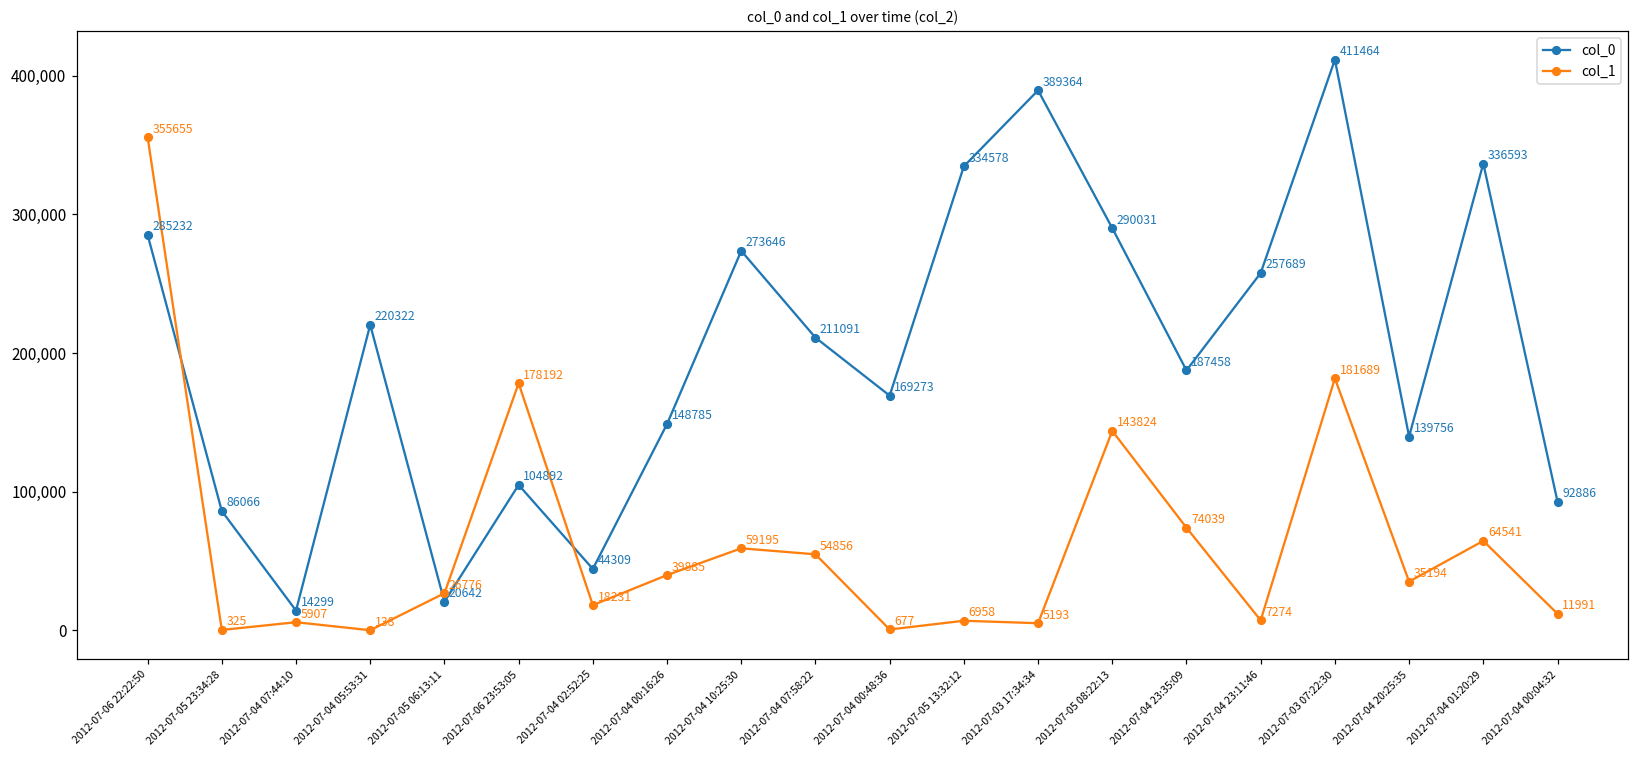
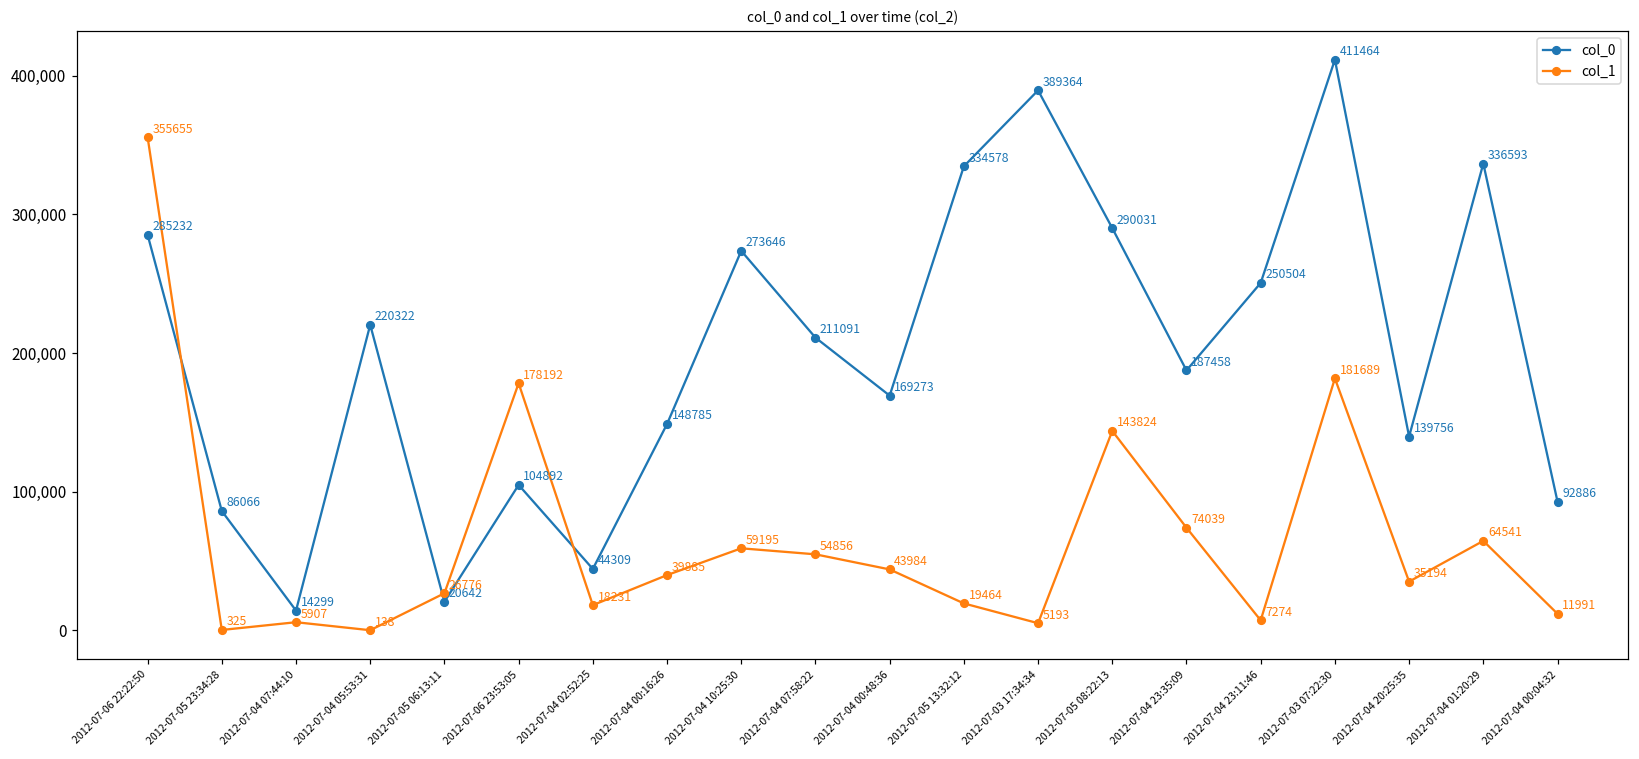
  {
    "col_0": {
      "2012-07-06 22:22:50": 285232,
      "2012-07-05 23:34:28": 86066,
      "2012-07-04 07:44:10": 14299,
      "2012-07-04 05:53:31": 220322,
      "2012-07-06 23:53:05": 104892,
      "2012-07-04 02:52:25": 44309,
      "2012-07-04 00:16:26": 148785,
      "2012-07-04 10:25:30": 273646,
      "2012-07-04 07:58:22": 211091,
      "2012-07-04 00:48:36": 169273,
      "2012-07-05 13:32:12": 334578,
      "2012-07-03 17:34:34": 389364,
      "2012-07-05 08:22:13": 290031,
      "2012-07-04 23:35:09": 187458,
-     "2012-07-04 23:11:46": 257689,
+     "2012-07-04 23:11:46": 250504,
      "2012-07-03 07:22:30": 411464,
      "2012-07-04 20:25:35": 139756,
      "2012-07-04 01:20:29": 336593,
      "2012-07-04 00:04:32": 92886
    },
    "col_1": {
      "2012-07-06 22:22:50": 355655,
      "2012-07-05 23:34:28": 325,
      "2012-07-04 07:44:10": 5907,
      "2012-07-04 05:53:31": 138,
      "2012-07-06 23:53:05": 178192,
      "2012-07-04 02:52:25": 18231,
      "2012-07-04 00:16:26": 39885,
      "2012-07-04 10:25:30": 59195,
      "2012-07-04 07:58:22": 54856,
-     "2012-07-04 00:48:36": 677,
-     "2012-07-05 13:32:12": 6958,
+     "2012-07-04 00:48:36": 43984,
+     "2012-07-05 13:32:12": 19464,
      "2012-07-03 17:34:34": 5193,
      "2012-07-05 08:22:13": 143824,
      "2012-07-04 23:35:09": 74039,
      "2012-07-04 23:11:46": 7274,
      "2012-07-03 07:22:30": 181689,
      "2012-07-04 20:25:35": 35194,
      "2012-07-04 01:20:29": 64541,
      "2012-07-04 00:04:32": 11991
    }
  }
